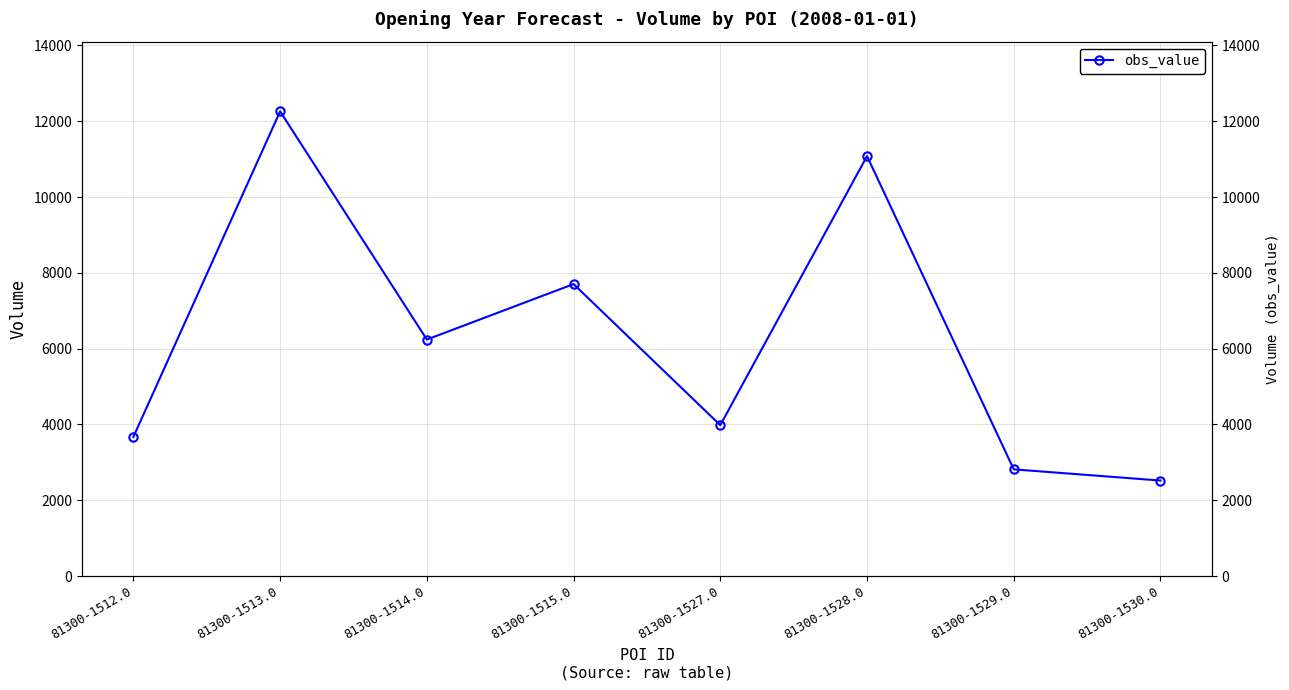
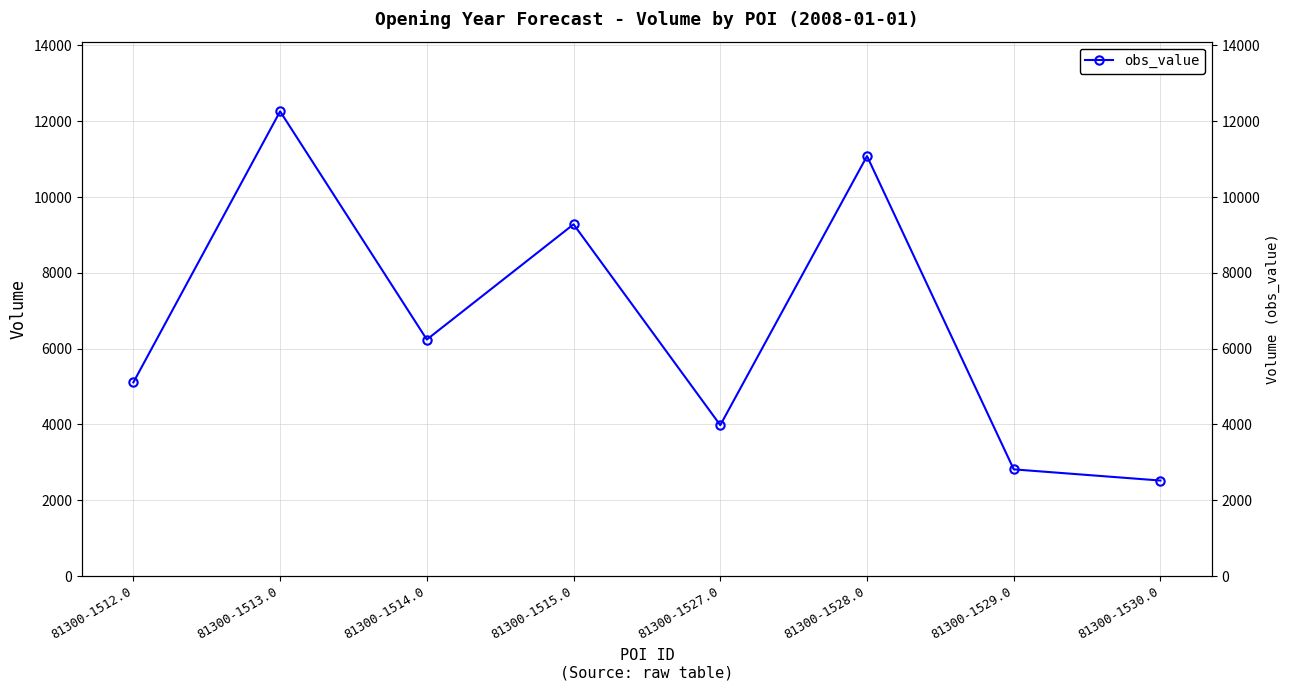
  {
-   "81300-1512.0": 3700,
+   "81300-1512.0": 5100,
    "81300-1513.0": 12300,
    "81300-1514.0": 6200,
-   "81300-1515.0": 7700,
+   "81300-1515.0": 9300,
    "81300-1527.0": 4000,
    "81300-1528.0": 11100,
    "81300-1529.0": 2800,
    "81300-1530.0": 2500
  }
